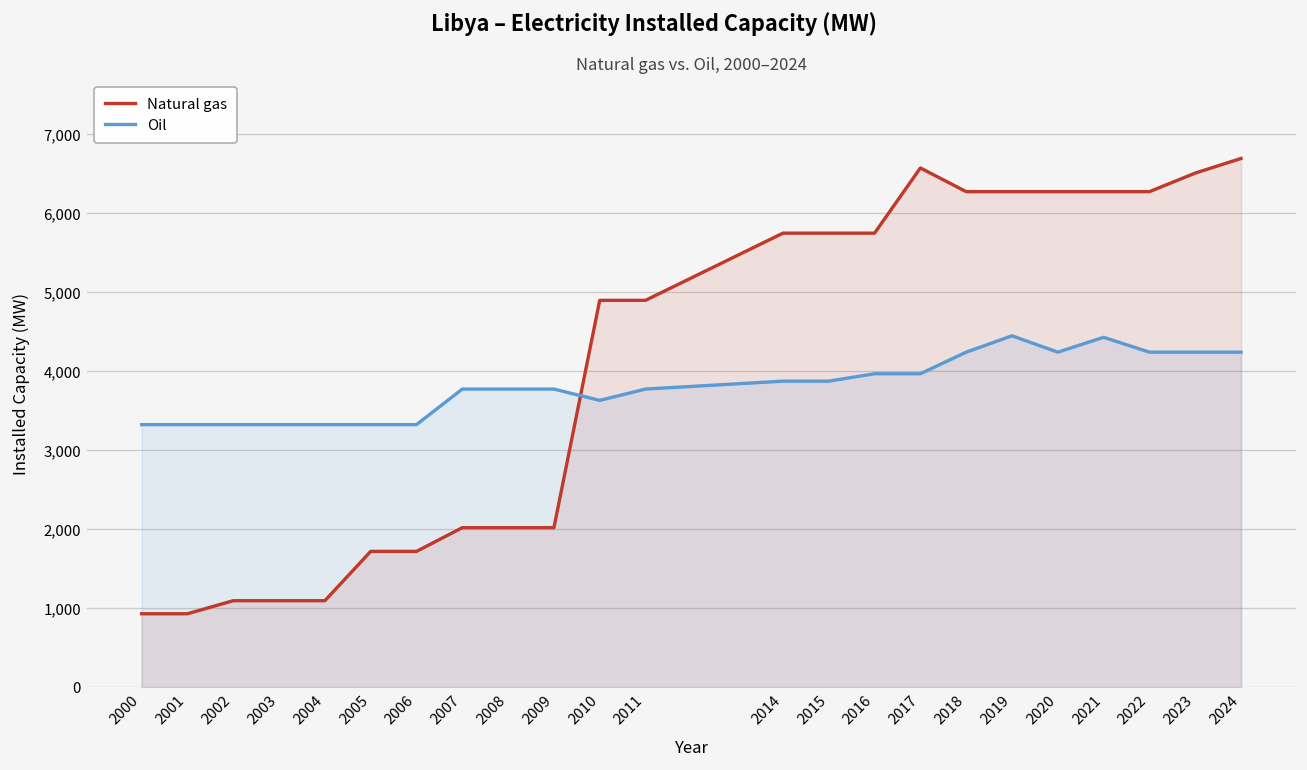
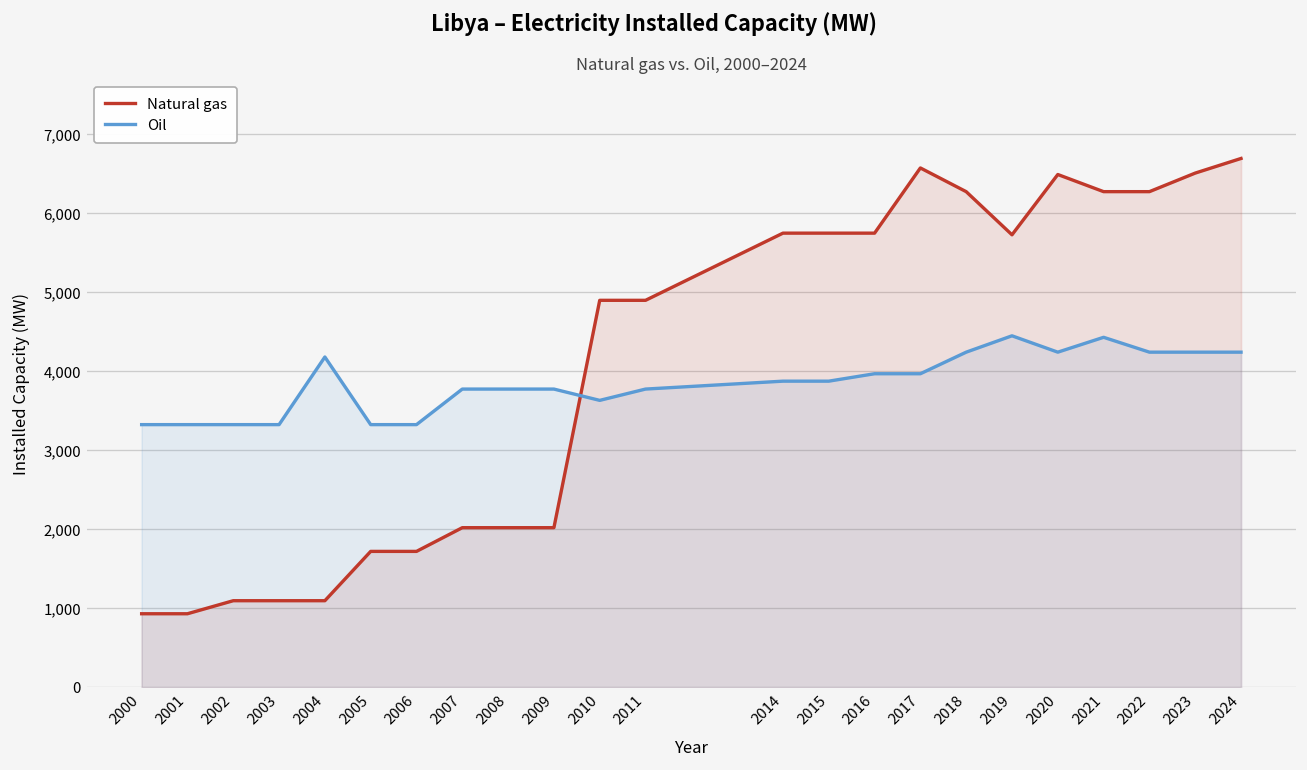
  {
    "Natural gas": {
      "2000": "900",
      "2001": "900",
      "2002": "1,100",
      "2003": "1,100",
      "2004": "1,100",
      "2005": "1,700",
      "2006": "1,700",
      "2007": "2,000",
      "2008": "2,000",
      "2009": "2,000",
      "2010": "4,900",
      "2011": "4,900",
      "2014": "5,700",
      "2015": "5,700",
      "2016": "5,700",
      "2017": "6,600",
      "2018": "6,300",
-     "2019": "6,300",
-     "2020": "6,300",
+     "2019": "5,700",
+     "2020": "6,500",
      "2021": "6,300",
      "2022": "6,300",
      "2023": "6,500",
      "2024": "6,700"
    },
    "Oil": {
      "2000": "3,300",
      "2001": "3,300",
      "2002": "3,300",
      "2003": "3,300",
-     "2004": "3,300",
+     "2004": "4,200",
      "2005": "3,300",
      "2006": "3,300",
      "2007": "3,800",
      "2008": "3,800",
      "2009": "3,800",
      "2010": "3,600",
      "2011": "3,800",
      "2014": "3,900",
      "2015": "3,900",
      "2016": "4,000",
      "2017": "4,000",
      "2018": "4,200",
      "2019": "4,400",
      "2020": "4,200",
      "2021": "4,400",
      "2022": "4,200",
      "2023": "4,200",
      "2024": "4,200"
    }
  }
